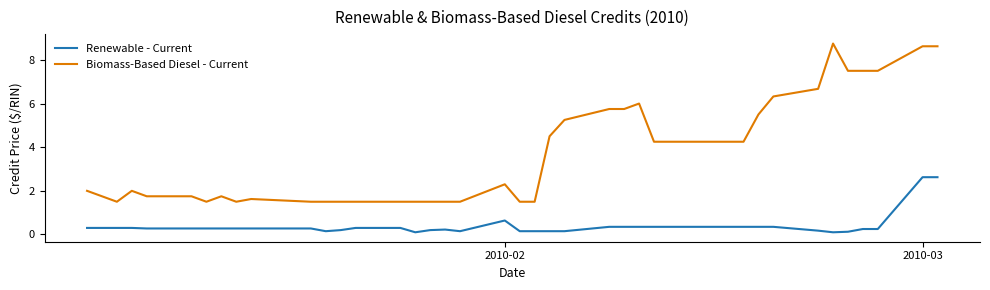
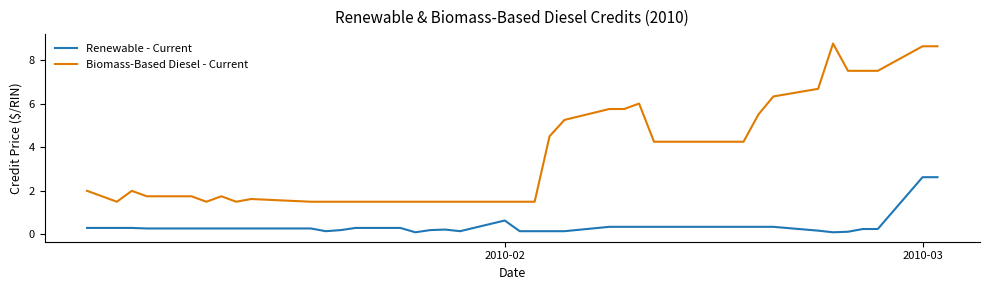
  {
    "Renewable - Current": {
      "2010-02": 0.6,
      "2010-03": 2.6
    },
    "Biomass-Based Diesel - Current": {
-     "2010-02": 2.3,
+     "2010-02": 1.5,
      "2010-03": 8.6
    }
  }
